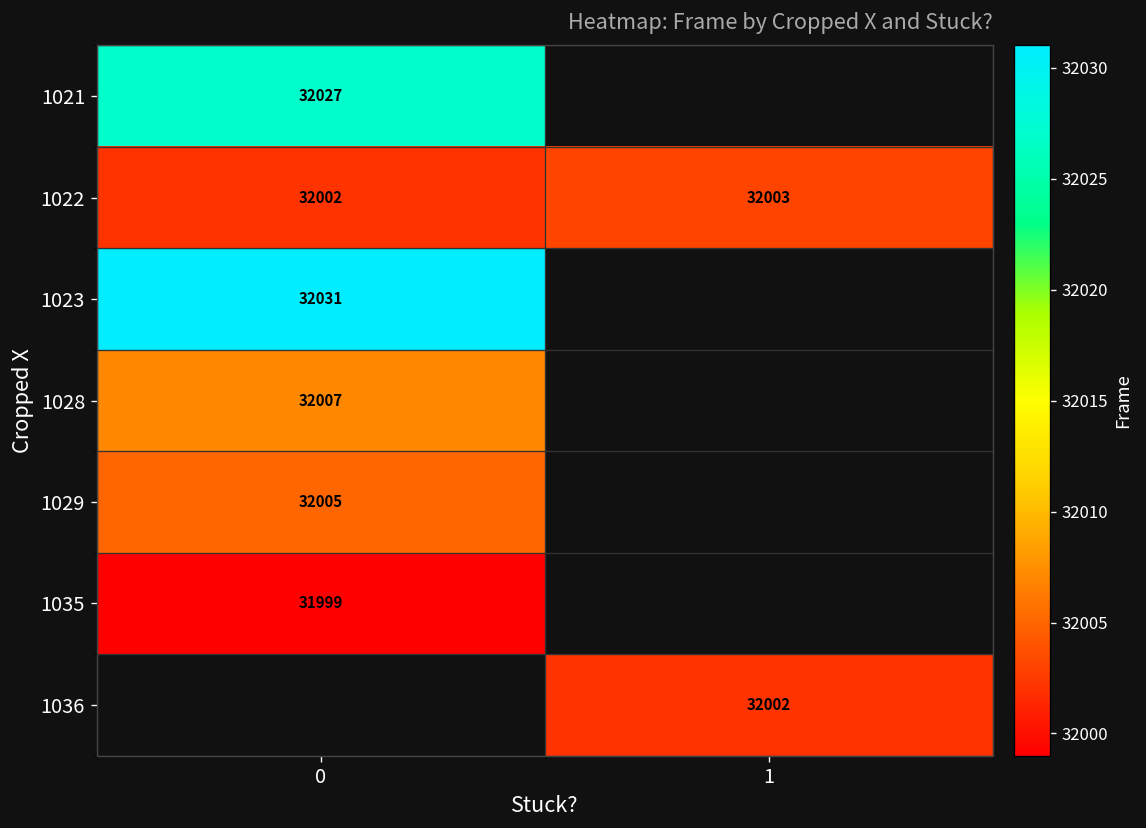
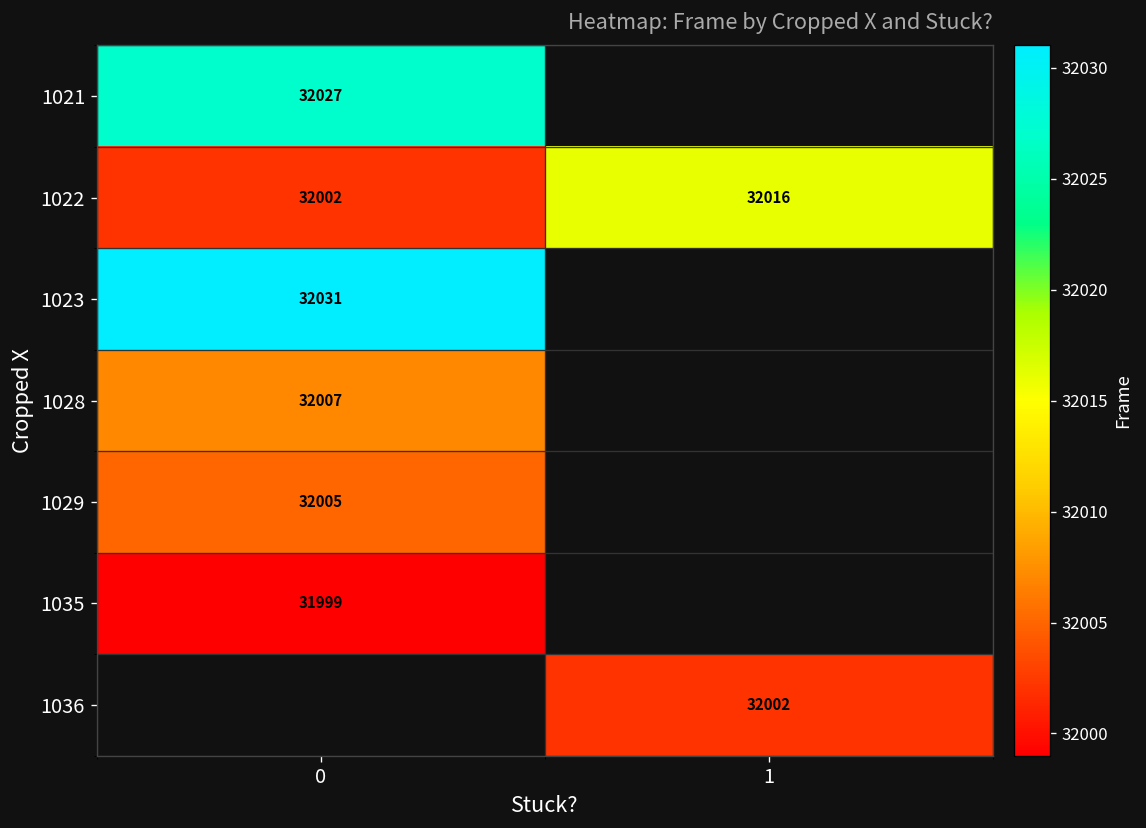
  {
    "1021": {
      "0": 32027
    },
    "1022": {
      "0": 32002,
-     "1": 32003
+     "1": 32016
    },
    "1023": {
      "0": 32031
    },
    "1028": {
      "0": 32007
    },
    "1029": {
      "0": 32005
    },
    "1035": {
      "0": 31999
    },
    "1036": {
      "1": 32002
    }
  }
